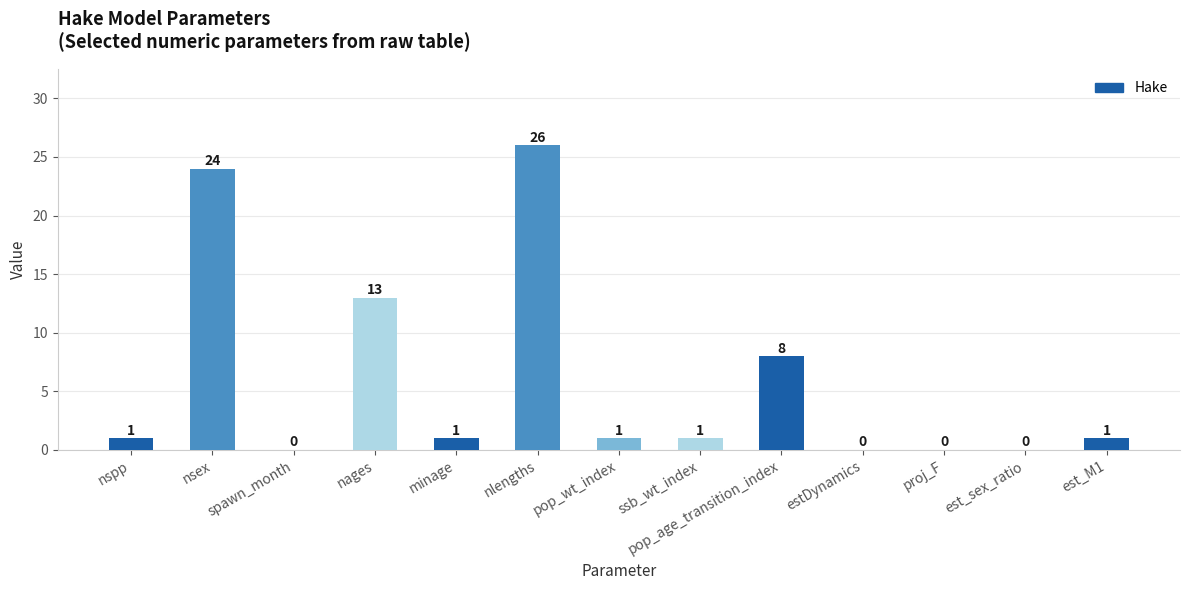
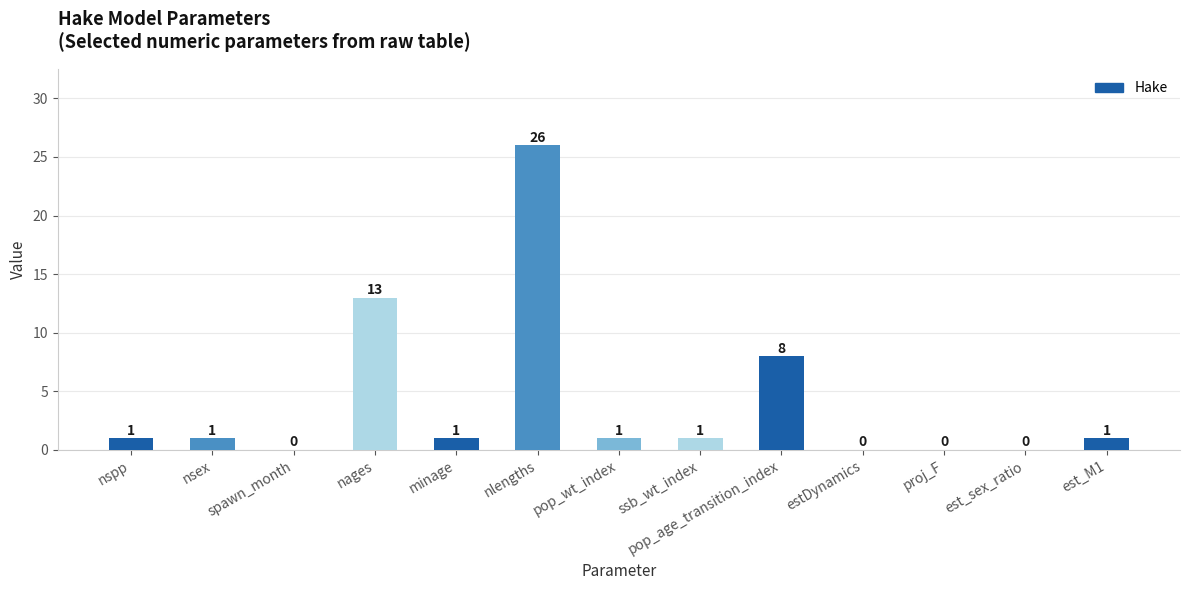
  {
    "nspp": 1,
-   "nsex": 24,
+   "nsex": 1,
    "spawn_month": 0,
    "nages": 13,
    "minage": 1,
    "nlengths": 26,
    "pop_wt_index": 1,
    "ssb_wt_index": 1,
    "pop_age_transition_index": 8,
    "estDynamics": 0,
    "proj_F": 0,
    "est_sex_ratio": 0,
    "est_M1": 1
  }
